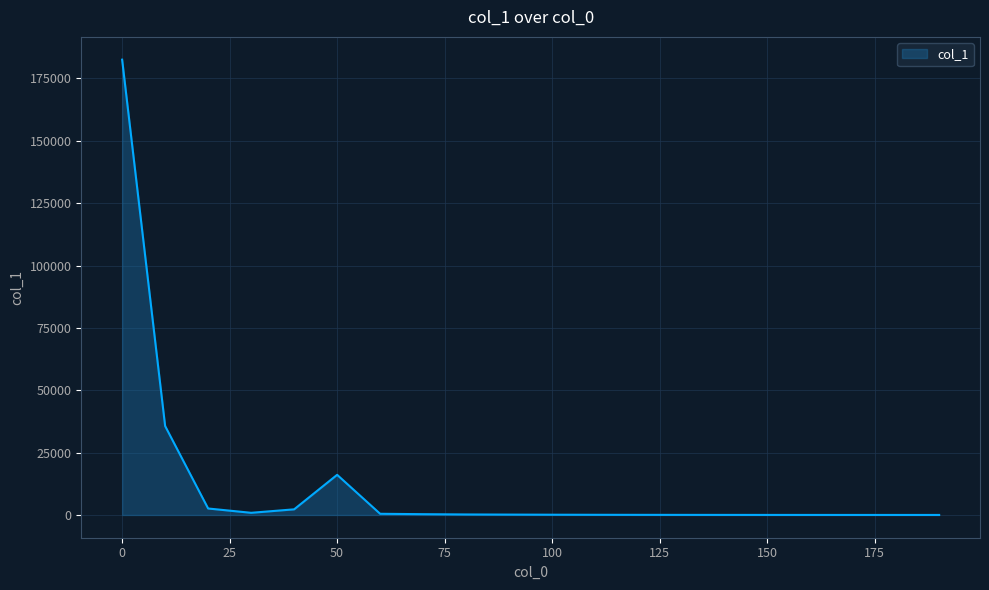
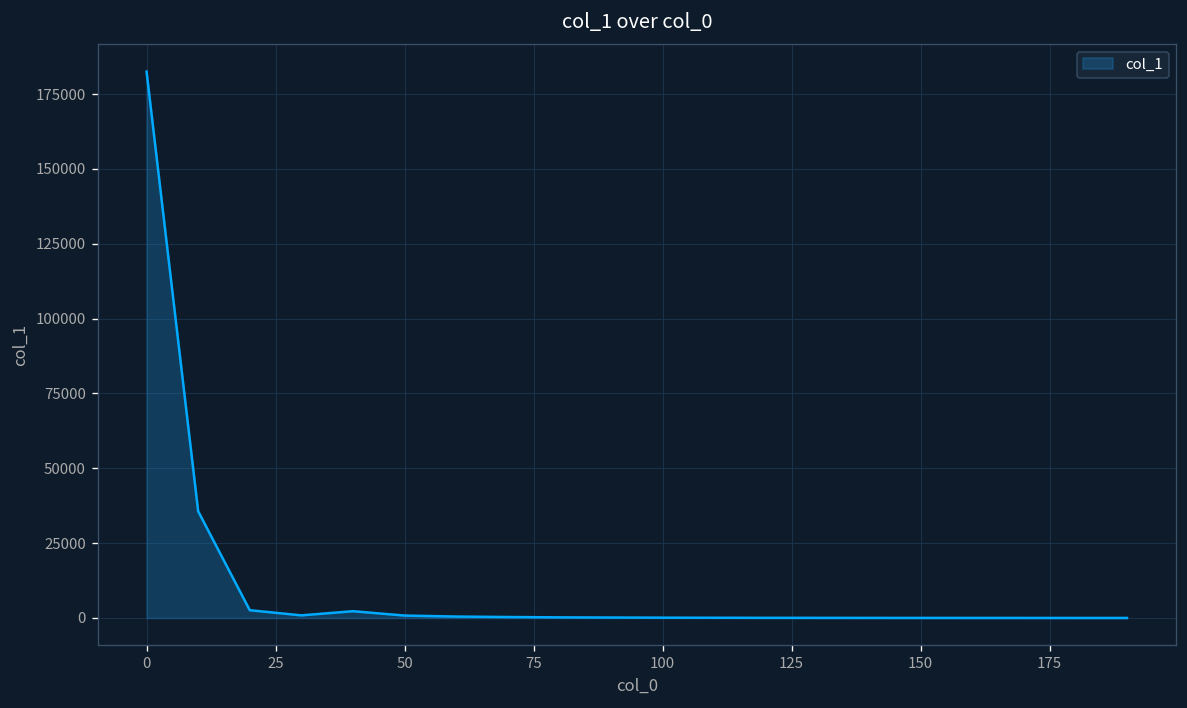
  {
    "0": 183000,
-   "50": 16000,
+   "50": 1000,
    "100": 0,
    "150": 0
  }
